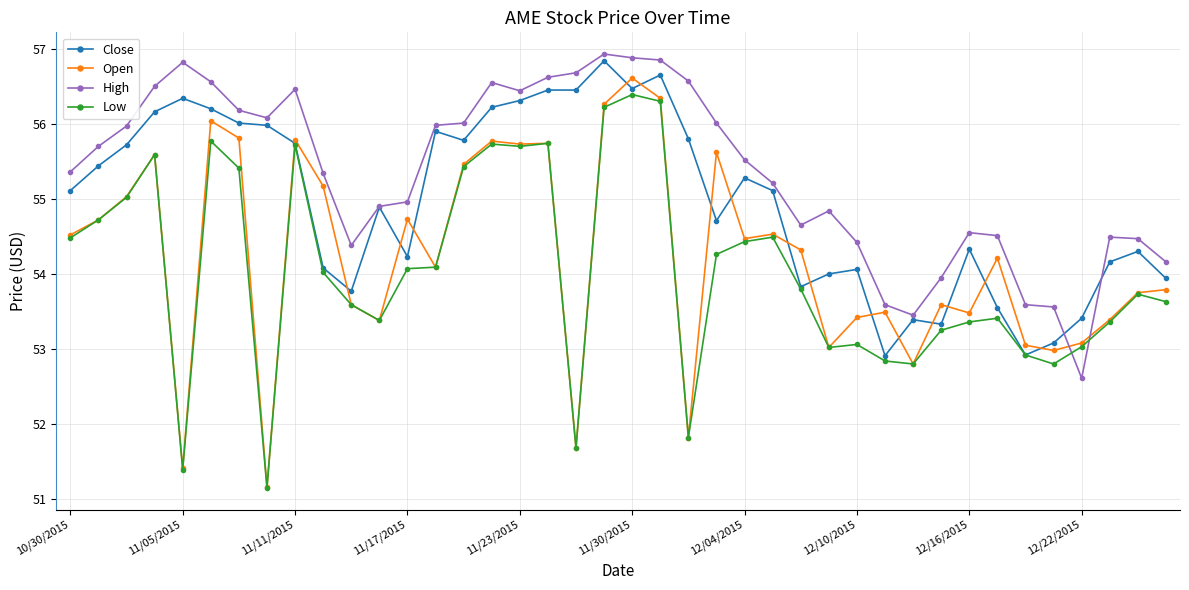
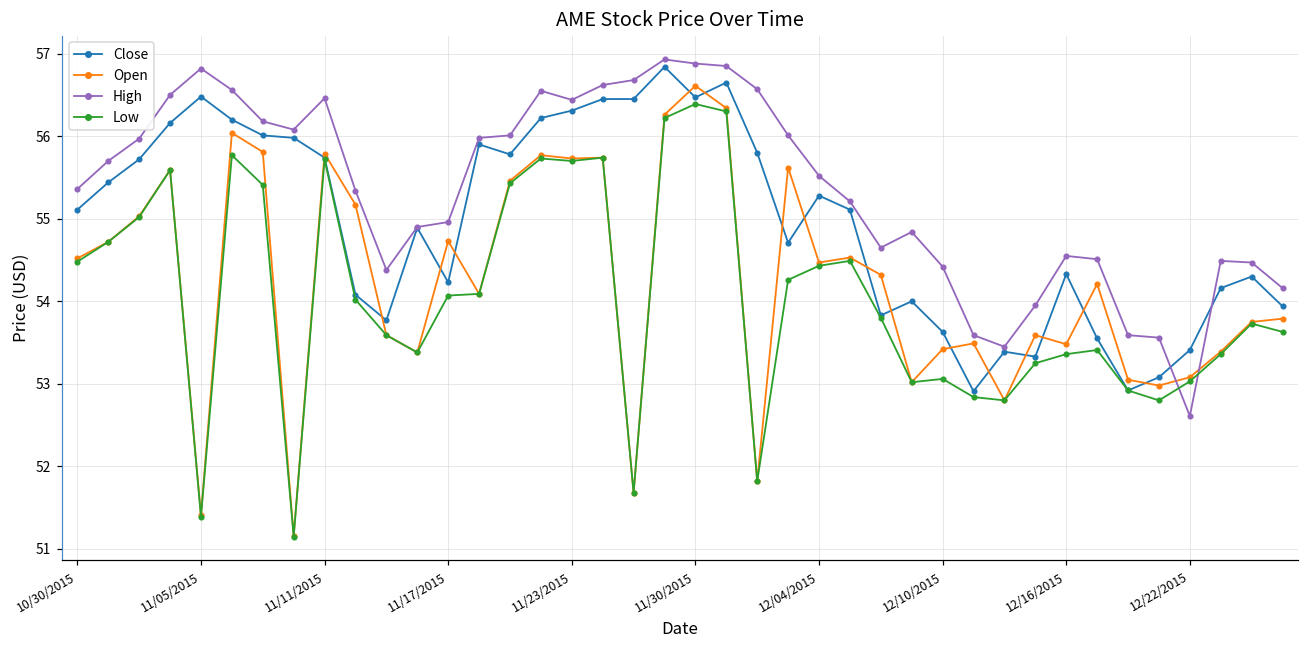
  {
    "Close": {
      "10/30/2015": 55.1,
-     "11/05/2015": 56.3,
+     "11/05/2015": 56.5,
      "11/17/2015": 54.2,
      "11/23/2015": 56.3,
      "11/30/2015": 56.5,
      "12/04/2015": 55.3,
-     "12/10/2015": 54.1,
+     "12/10/2015": 53.6,
      "12/16/2015": 54.3,
      "12/22/2015": 53.4
    },
    "Open": {
      "10/30/2015": 54.5,
      "11/11/2015": 55.8,
      "11/17/2015": 54.7,
      "11/30/2015": 56.6,
      "12/04/2015": 54.5,
      "12/10/2015": 53.4,
      "12/16/2015": 53.5,
      "12/22/2015": 53.1
    },
    "High": {
      "10/30/2015": 55.4,
      "11/05/2015": 56.8,
      "11/11/2015": 56.5,
      "11/17/2015": 55.0,
      "11/23/2015": 56.4,
      "11/30/2015": 56.9,
      "12/04/2015": 55.5,
      "12/10/2015": 54.4,
      "12/16/2015": 54.6,
      "12/22/2015": 52.6
    },
    "Low": {
      "10/30/2015": 54.5,
      "11/17/2015": 54.1,
      "11/30/2015": 56.4,
      "12/04/2015": 54.4,
      "12/10/2015": 53.1,
      "12/16/2015": 53.4,
      "12/22/2015": 53.0
    }
  }
